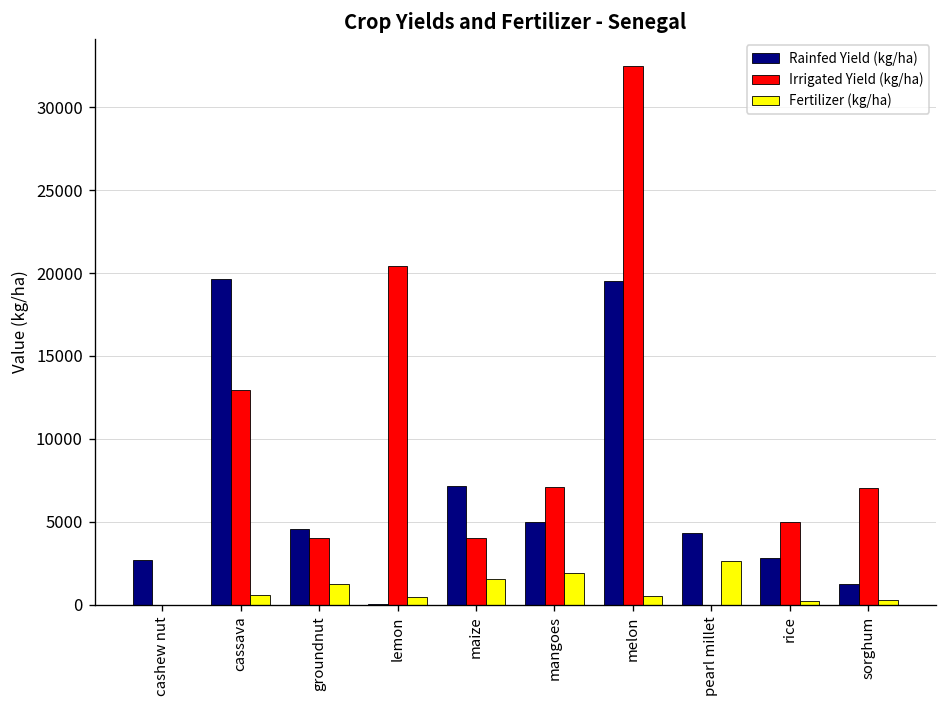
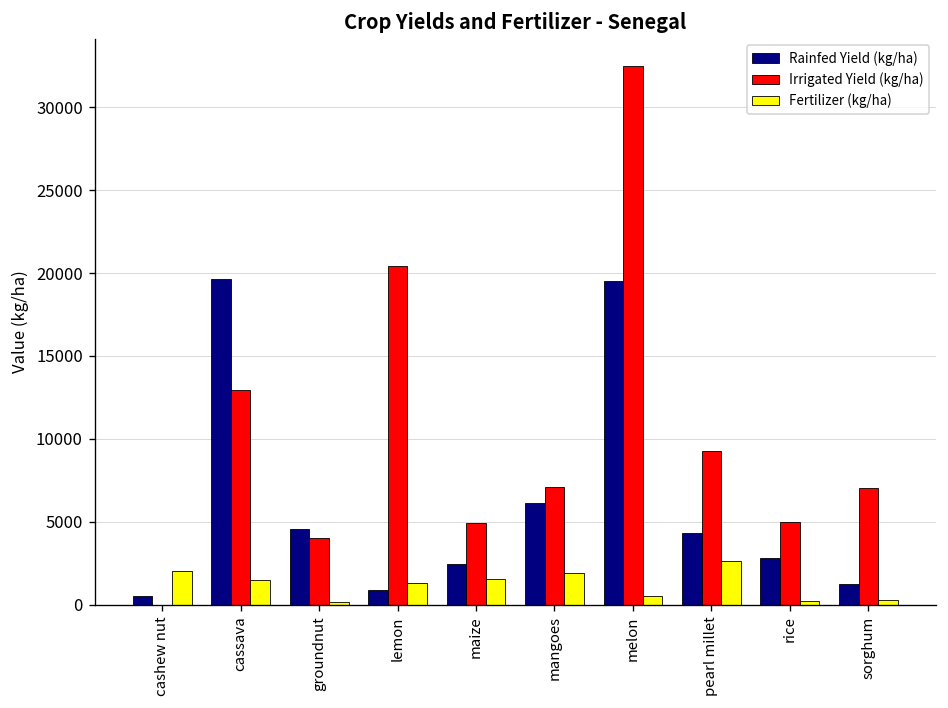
  {
    "Rainfed Yield (kg/ha)": {
-     "cashew nut": 2700,
+     "cashew nut": 500,
      "cassava": 19600,
      "groundnut": 4600,
-     "lemon": 100,
-     "maize": 7100,
-     "mangoes": 5000,
+     "lemon": 900,
+     "maize": 2400,
+     "mangoes": 6200,
      "melon": 19500,
      "pearl millet": 4300,
      "rice": 2800,
      "sorghum": 1300
    },
    "Irrigated Yield (kg/ha)": {
      "cashew nut": 0,
      "cassava": 13000,
      "groundnut": 4000,
      "lemon": 20400,
-     "maize": 4000,
+     "maize": 5000,
      "mangoes": 7100,
      "melon": 32500,
-     "pearl millet": 0,
+     "pearl millet": 9300,
      "rice": 5000,
      "sorghum": 7100
    },
    "Fertilizer (kg/ha)": {
-     "cashew nut": 0,
-     "cassava": 600,
-     "groundnut": 1300,
-     "lemon": 500,
+     "cashew nut": 2100,
+     "cassava": 1500,
+     "groundnut": 200,
+     "lemon": 1300,
      "maize": 1600,
      "mangoes": 1900,
      "melon": 500,
      "pearl millet": 2600,
      "rice": 300,
      "sorghum": 300
    }
  }
